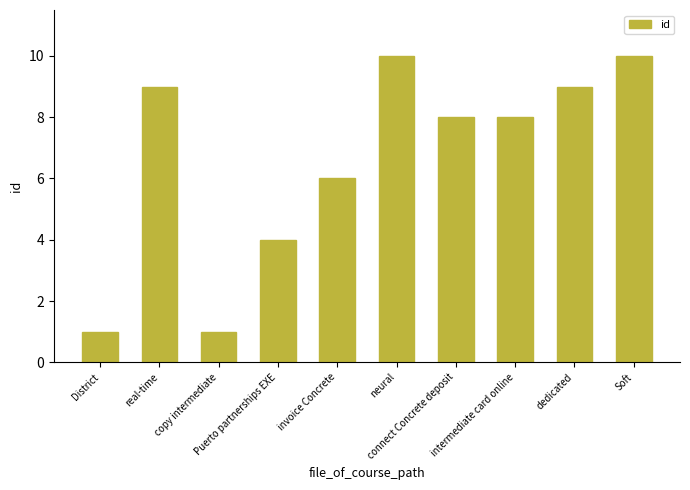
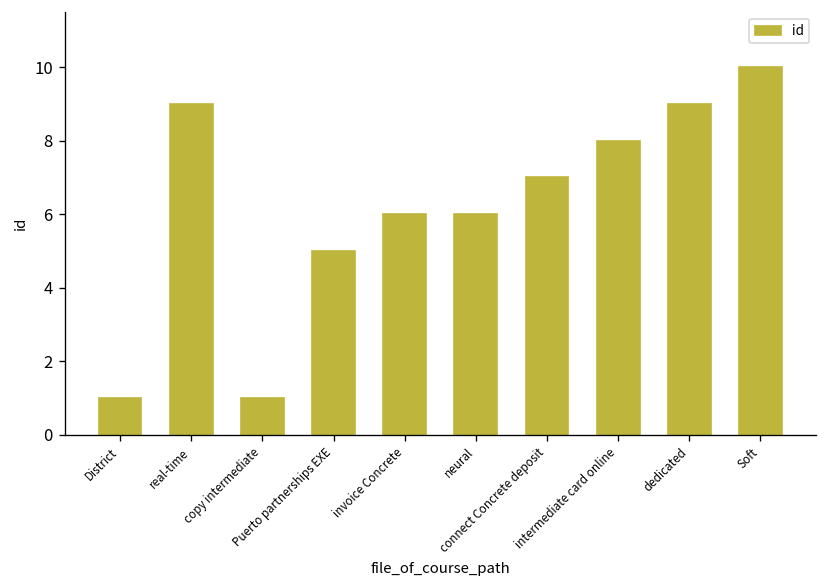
  {
    "District": 1,
    "real-time": 9,
    "copy intermediate": 1,
-   "Puerto partnerships EXE": 4,
+   "Puerto partnerships EXE": 5,
    "invoice Concrete": 6,
-   "neural": 10,
-   "connect Concrete deposit": 8,
+   "neural": 6,
+   "connect Concrete deposit": 7,
    "intermediate card online": 8,
    "dedicated": 9,
    "Soft": 10
  }
